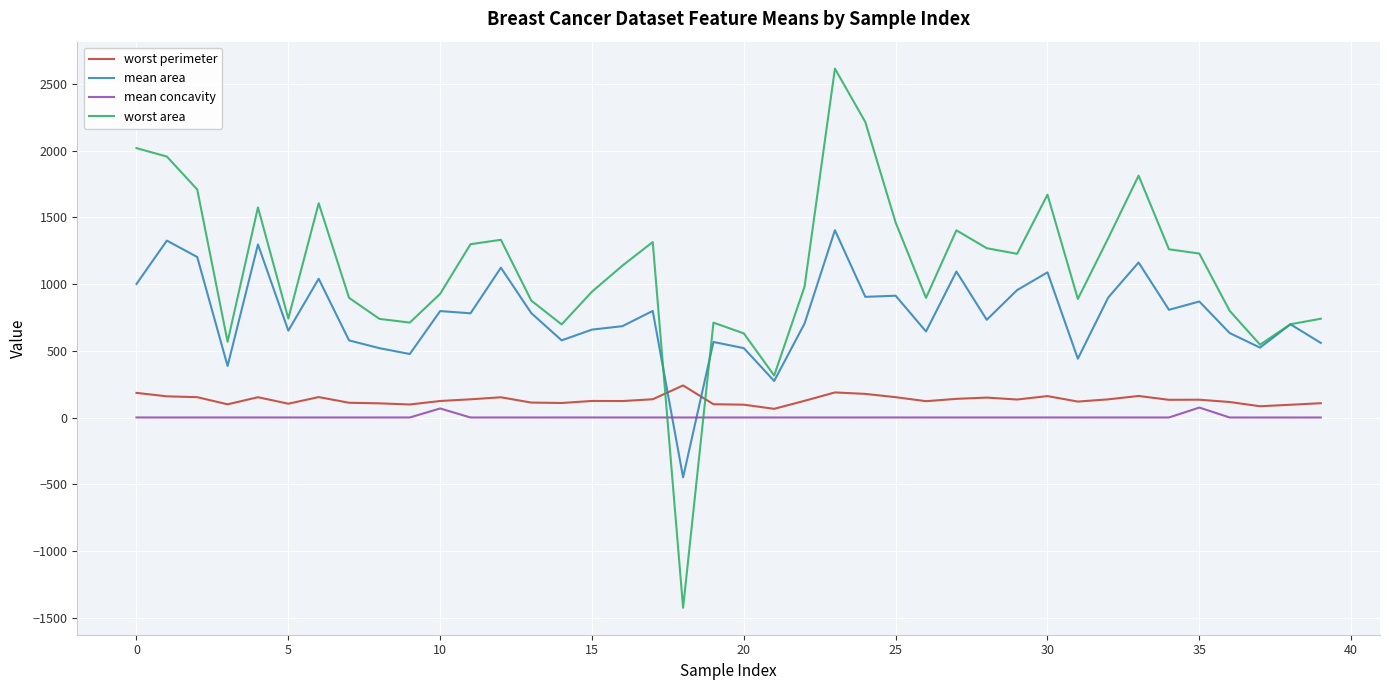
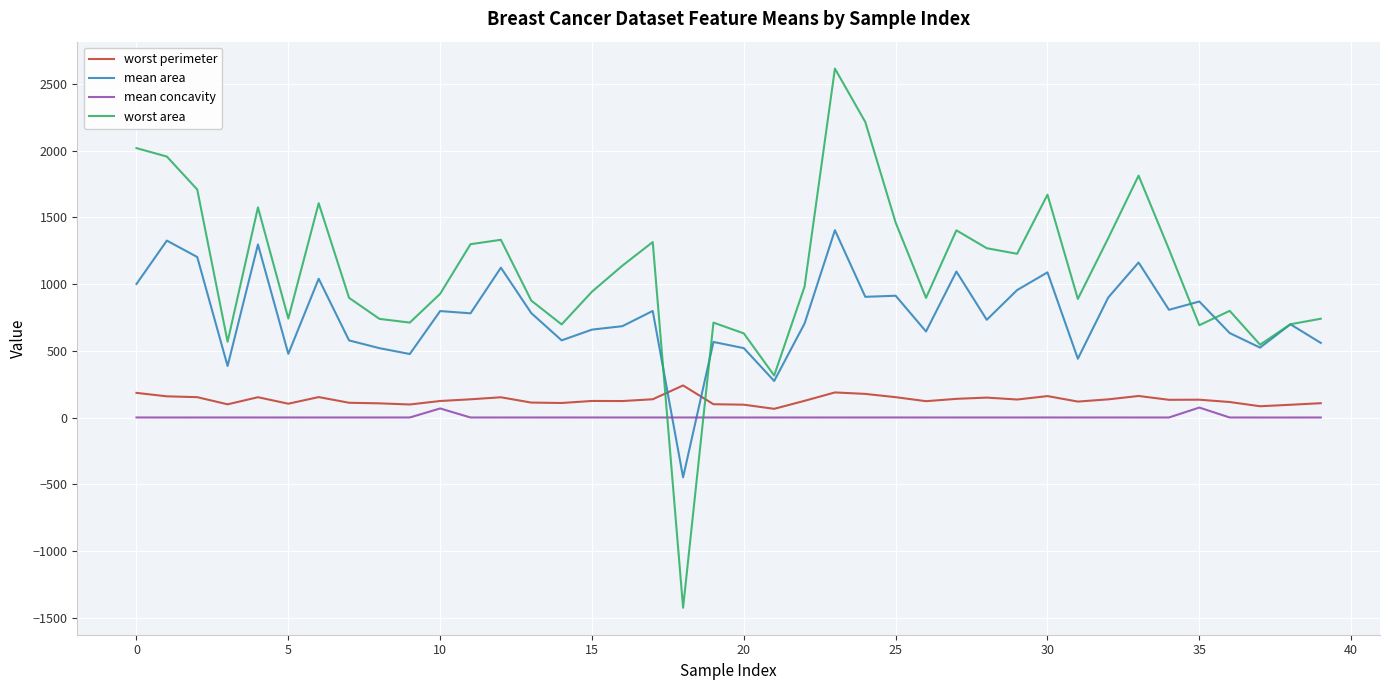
  {
    "worst perimeter": {
      "0": 180,
      "5": 100,
      "10": 120,
      "15": 120,
      "20": 100,
      "25": 150,
      "30": 160,
      "35": 130
    },
    "mean area": {
      "0": 1000,
-     "5": 650,
+     "5": 480,
      "10": 800,
      "15": 660,
      "20": 520,
      "25": 910,
      "30": 1090,
      "35": 870
    },
    "mean concavity": {
      "0": 0,
      "5": 0,
      "10": 70,
      "15": 0,
      "20": 0,
      "25": 0,
      "30": 0,
      "35": 70
    },
    "worst area": {
      "0": 2020,
      "5": 740,
      "10": 930,
      "15": 940,
      "20": 630,
      "25": 1460,
      "30": 1670,
-     "35": 1230
+     "35": 690
    }
  }
